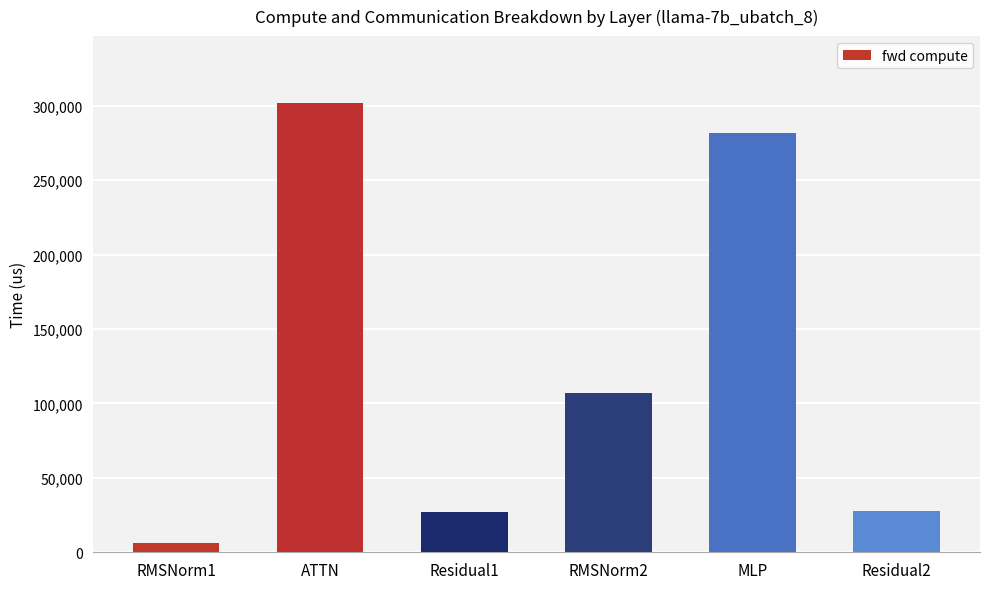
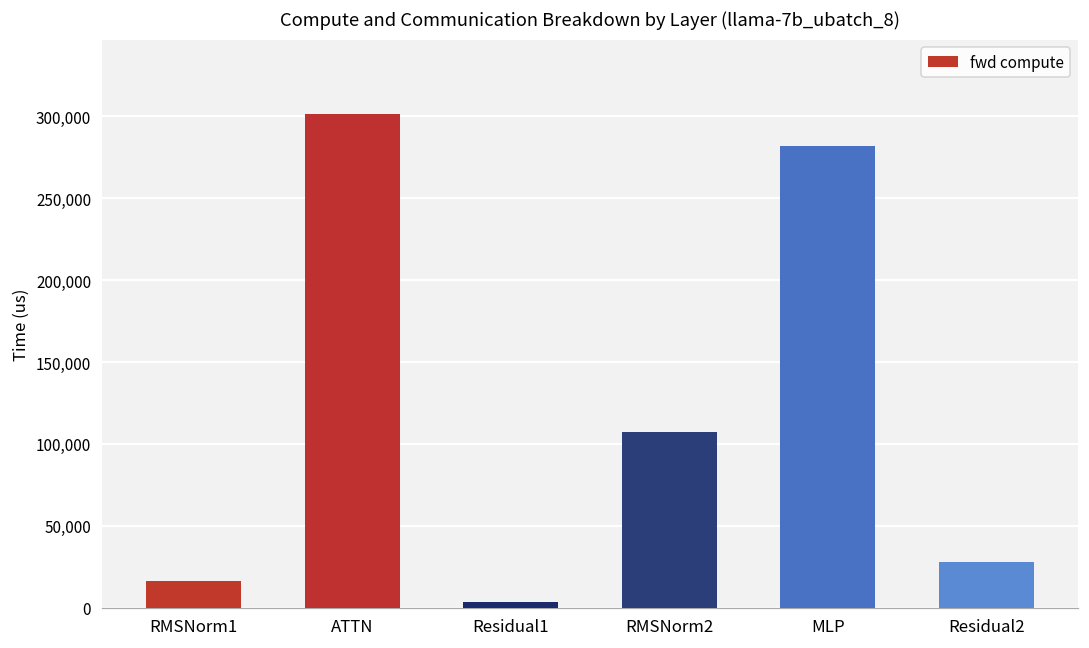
  {
-   "RMSNorm1": "7,000",
+   "RMSNorm1": "16,000",
    "ATTN": "302,000",
-   "Residual1": "27,000",
+   "Residual1": "3,000",
    "RMSNorm2": "107,000",
    "MLP": "282,000",
    "Residual2": "28,000"
  }
